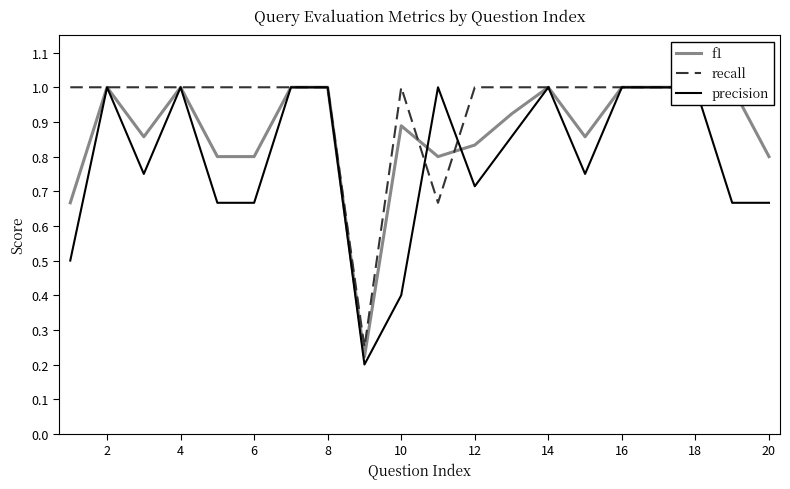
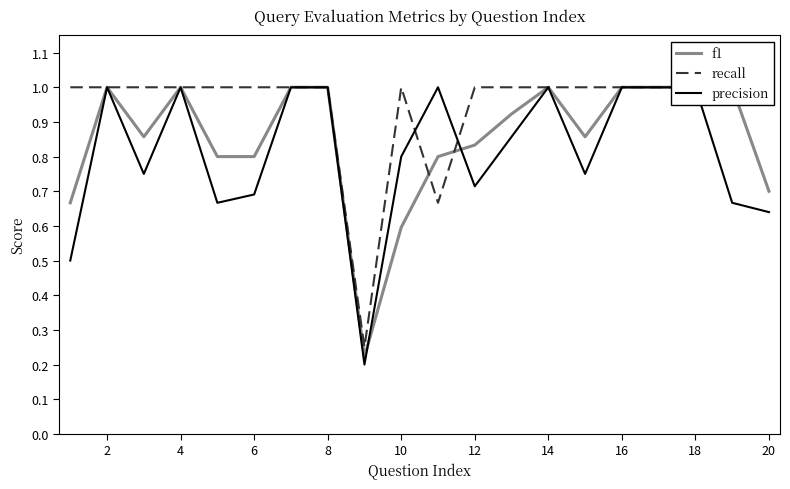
  {
    "f1": {
      "6": 0.80,
-     "10": 0.89,
+     "10": 0.60,
      "12": 0.83,
-     "20": 0.8
+     "20": 0.7
    },
    "recall": {
      "6": 1.00,
      "10": 1.00,
      "12": 1.00
    },
    "precision": {
-     "6": 0.67,
-     "10": 0.4,
+     "6": 0.69,
+     "10": 0.8,
      "12": 0.71,
-     "20": 0.67
+     "20": 0.64
    }
  }
